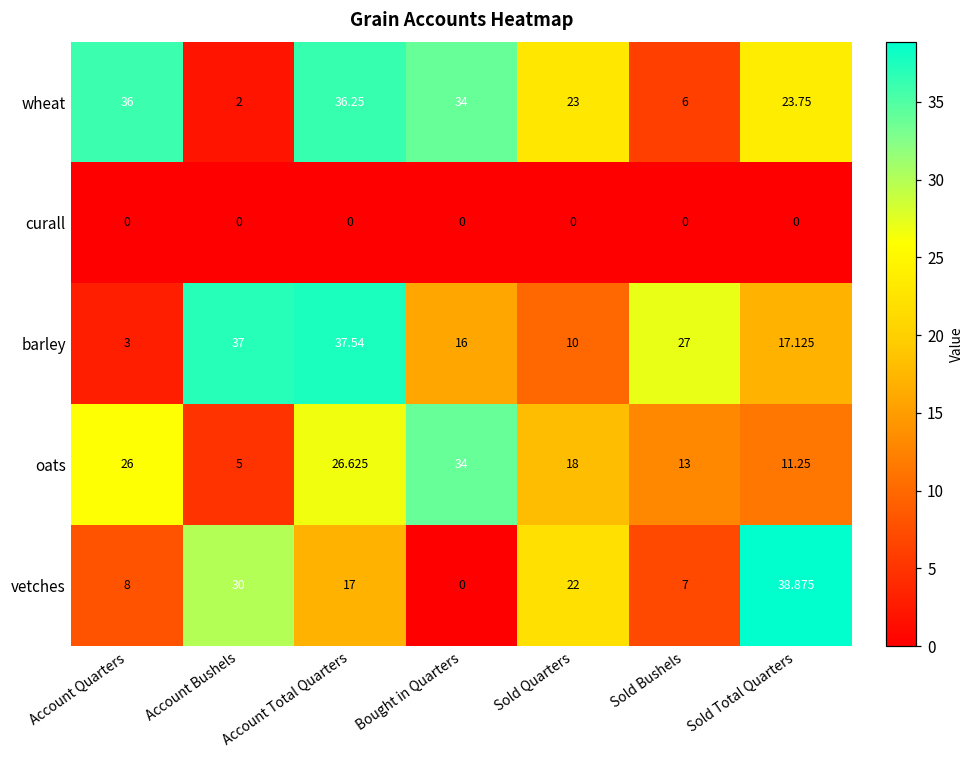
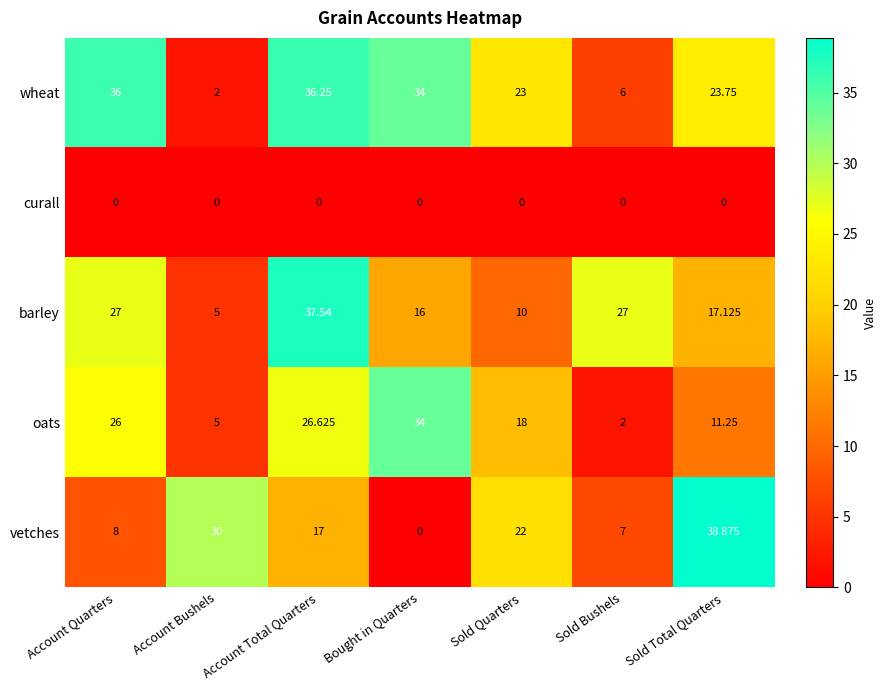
  {
    "wheat": {
      "Account Quarters": 36,
      "Account Bushels": 2,
      "Account Total Quarters": 36.25,
      "Bought in Quarters": 34,
      "Sold Quarters": 23,
      "Sold Bushels": 6,
      "Sold Total Quarters": 23.75
    },
    "curall": {
      "Account Quarters": 0,
      "Account Bushels": 0,
      "Account Total Quarters": 0,
      "Bought in Quarters": 0,
      "Sold Quarters": 0,
      "Sold Bushels": 0,
      "Sold Total Quarters": 0
    },
    "barley": {
-     "Account Quarters": 3,
-     "Account Bushels": 37,
+     "Account Quarters": 27,
+     "Account Bushels": 5,
      "Account Total Quarters": 37.54,
      "Bought in Quarters": 16,
      "Sold Quarters": 10,
      "Sold Bushels": 27,
      "Sold Total Quarters": 17.125
    },
    "oats": {
      "Account Quarters": 26,
      "Account Bushels": 5,
      "Account Total Quarters": 26.625,
      "Bought in Quarters": 34,
      "Sold Quarters": 18,
-     "Sold Bushels": 13,
+     "Sold Bushels": 2,
      "Sold Total Quarters": 11.25
    },
    "vetches": {
      "Account Quarters": 8,
      "Account Bushels": 30,
      "Account Total Quarters": 17,
      "Bought in Quarters": 0,
      "Sold Quarters": 22,
      "Sold Bushels": 7,
      "Sold Total Quarters": 38.875
    }
  }
